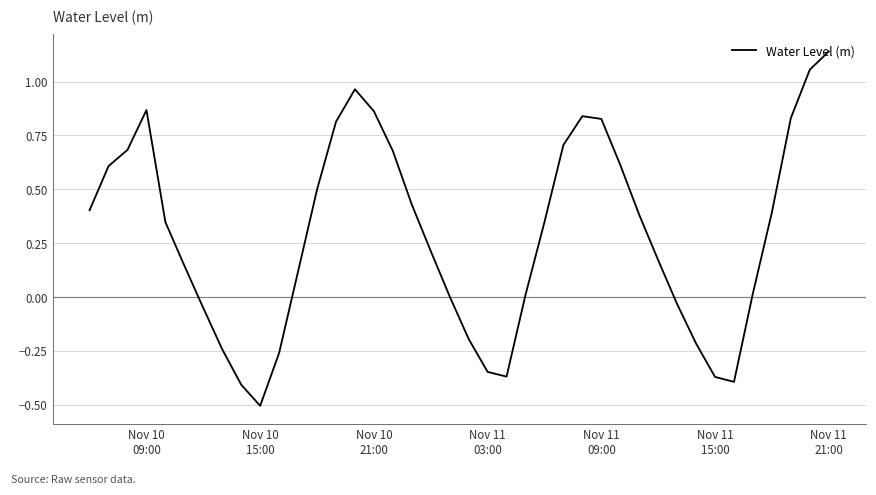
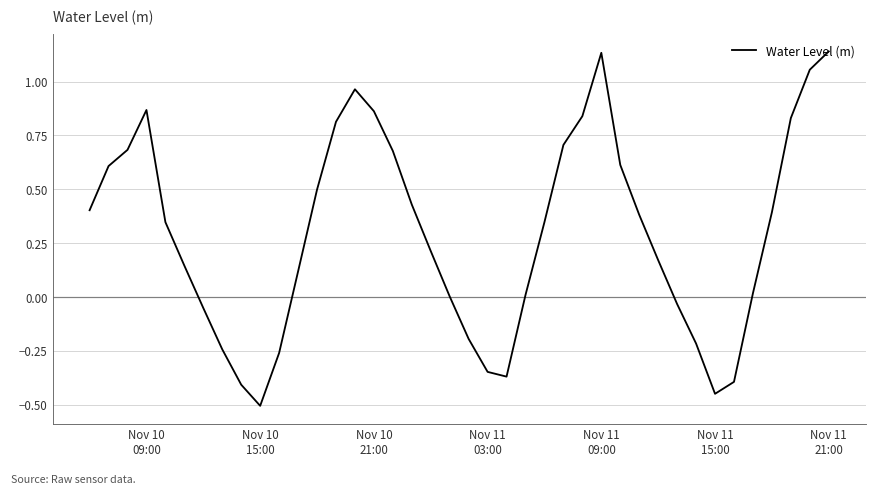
  {
    "Nov 10 09:00": 0.87,
    "Nov 10 15:00": -0.50,
    "Nov 10 21:00": 0.86,
    "Nov 11 03:00": -0.35,
-   "Nov 11 09:00": 0.83,
-   "Nov 11 15:00": -0.37,
+   "Nov 11 09:00": 1.13,
+   "Nov 11 15:00": -0.45,
    "Nov 11 21:00": 1.14
  }
